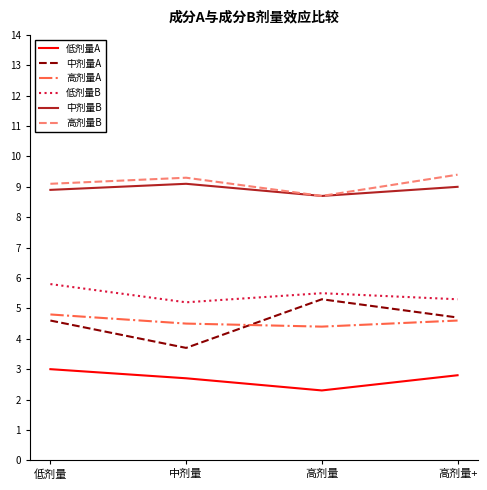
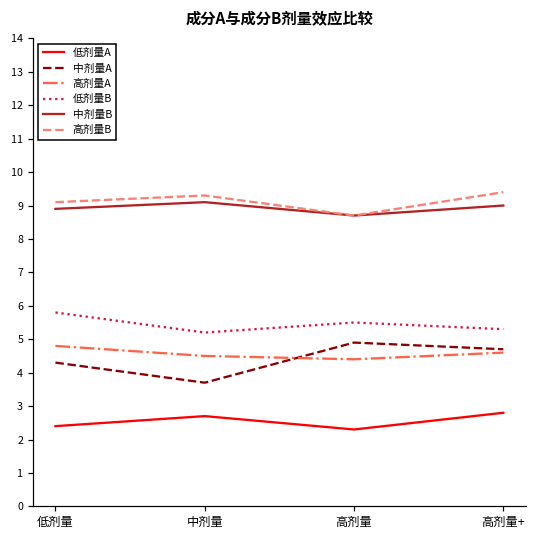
  {
    "低剂量A": {
-     "低剂量": 3.0,
+     "低剂量": 2.4,
      "中剂量": 2.7,
      "高剂量": 2.3,
      "高剂量+": 2.8
    },
    "中剂量A": {
-     "低剂量": 4.6,
+     "低剂量": 4.3,
      "中剂量": 3.7,
-     "高剂量": 5.3,
+     "高剂量": 4.9,
      "高剂量+": 4.7
    }
  }
